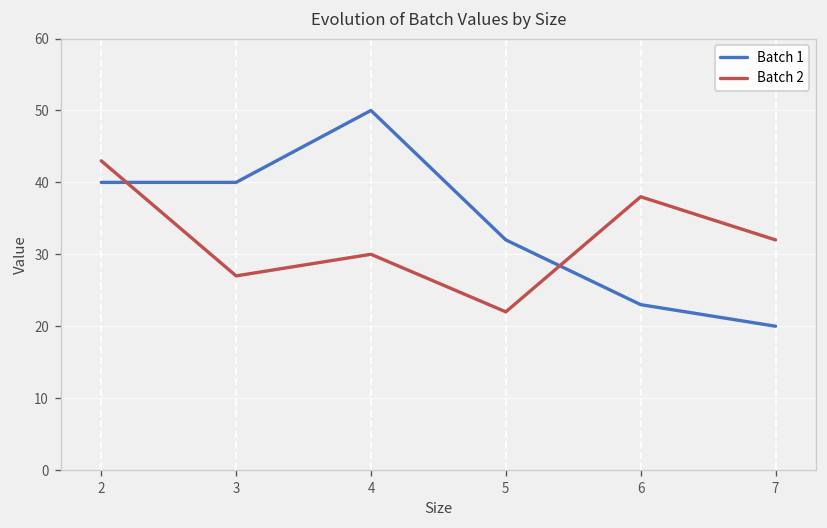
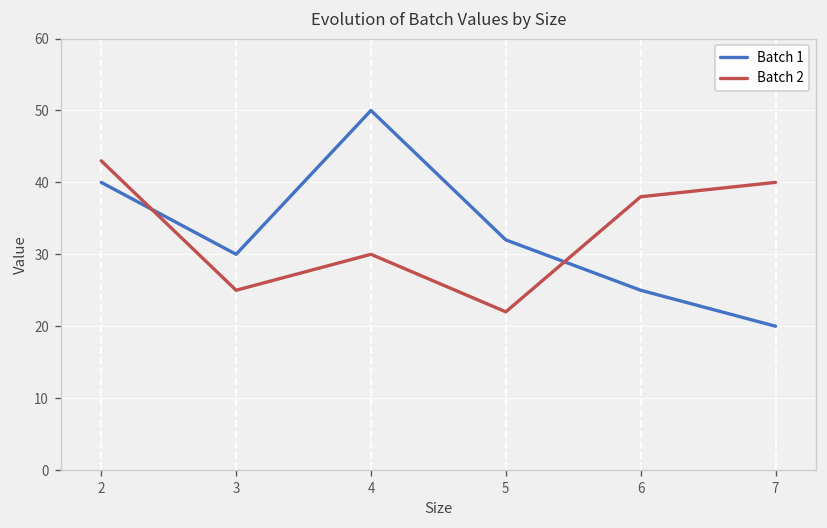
  {
    "Batch 1": {
      "2": 40,
-     "3": 40,
+     "3": 30,
      "4": 50,
      "5": 32,
-     "6": 23,
+     "6": 25,
      "7": 20
    },
    "Batch 2": {
      "2": 43,
-     "3": 27,
+     "3": 25,
      "4": 30,
      "5": 22,
      "6": 38,
-     "7": 32
+     "7": 40
    }
  }
